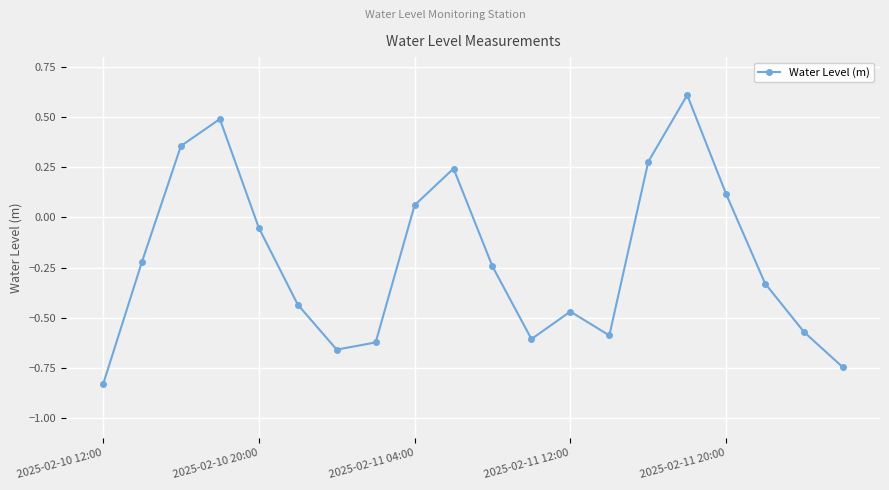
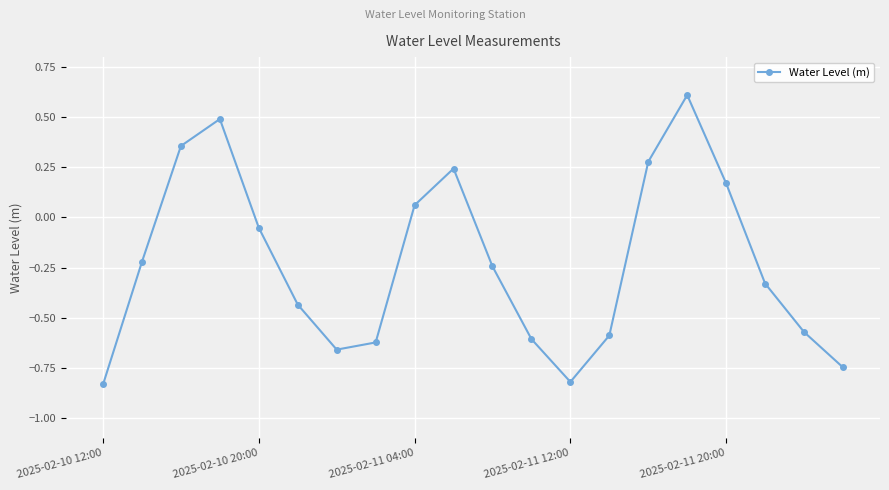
  {
    "2025-02-10 12:00": -0.83,
    "2025-02-10 20:00": -0.05,
    "2025-02-11 04:00": 0.06,
-   "2025-02-11 12:00": -0.47,
-   "2025-02-11 20:00": 0.12
+   "2025-02-11 12:00": -0.82,
+   "2025-02-11 20:00": 0.17
  }
